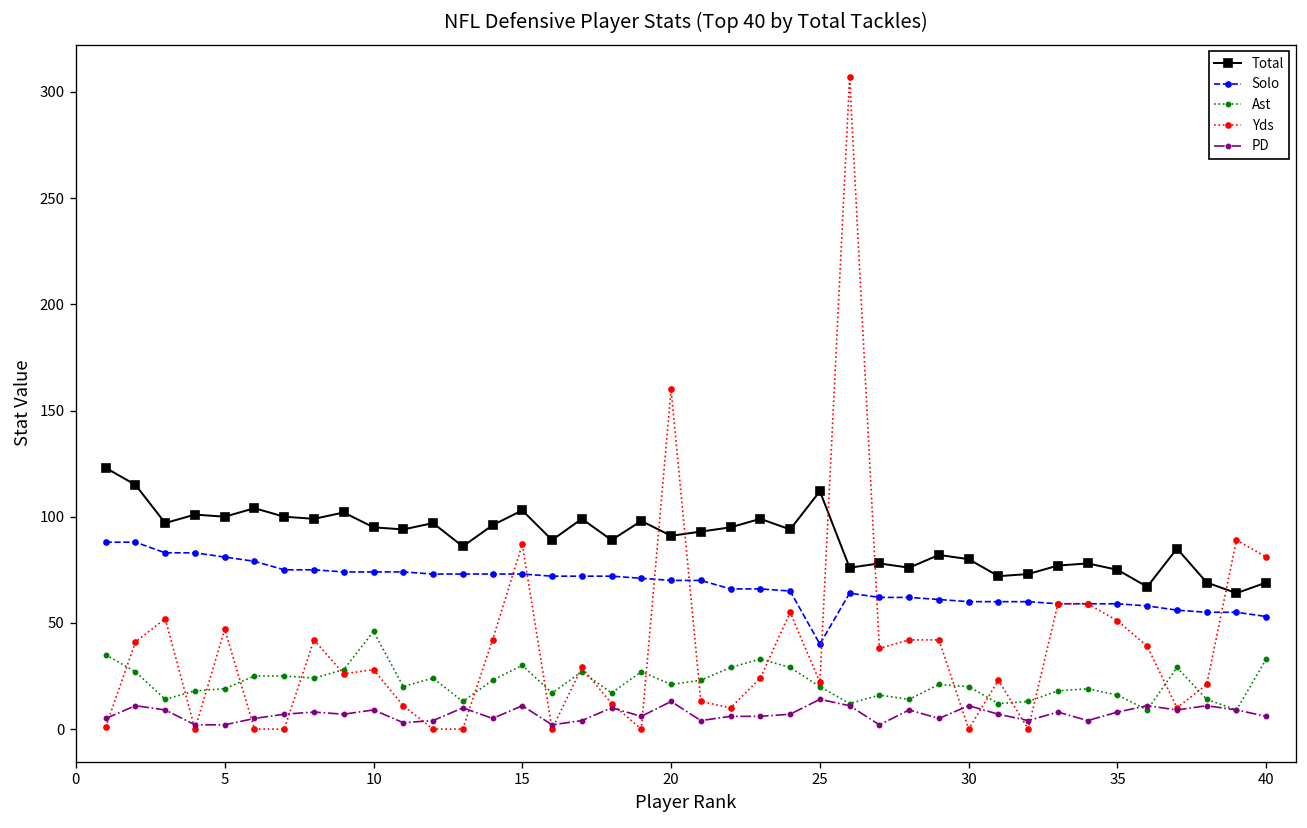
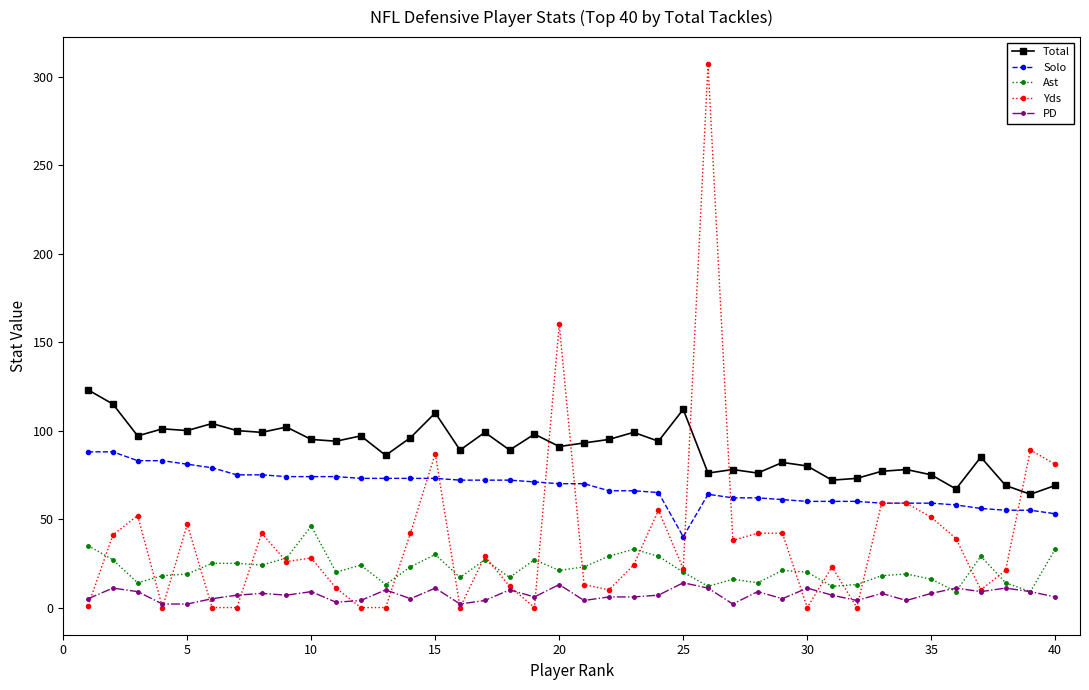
  {
    "Total": {
      "5": 100,
      "10": 95,
-     "15": 103,
+     "15": 110,
      "20": 91,
      "25": 112,
      "30": 80,
      "35": 75,
      "40": 69
    },
    "Solo": {
      "5": 81,
      "10": 74,
      "15": 73,
      "20": 70,
      "25": 40,
      "30": 60,
      "35": 59,
      "40": 53
    },
    "Ast": {
      "5": 19,
      "10": 46,
      "15": 30,
      "20": 21,
      "25": 20,
      "30": 20,
      "35": 16,
      "40": 33
    },
    "Yds": {
      "5": 47,
      "10": 28,
      "15": 87,
      "20": 160,
      "25": 22,
      "30": 0,
      "35": 51,
      "40": 81
    },
    "PD": {
      "5": 2,
      "10": 9,
      "15": 11,
      "20": 13,
      "25": 14,
      "30": 11,
      "35": 8,
      "40": 6
    }
  }
